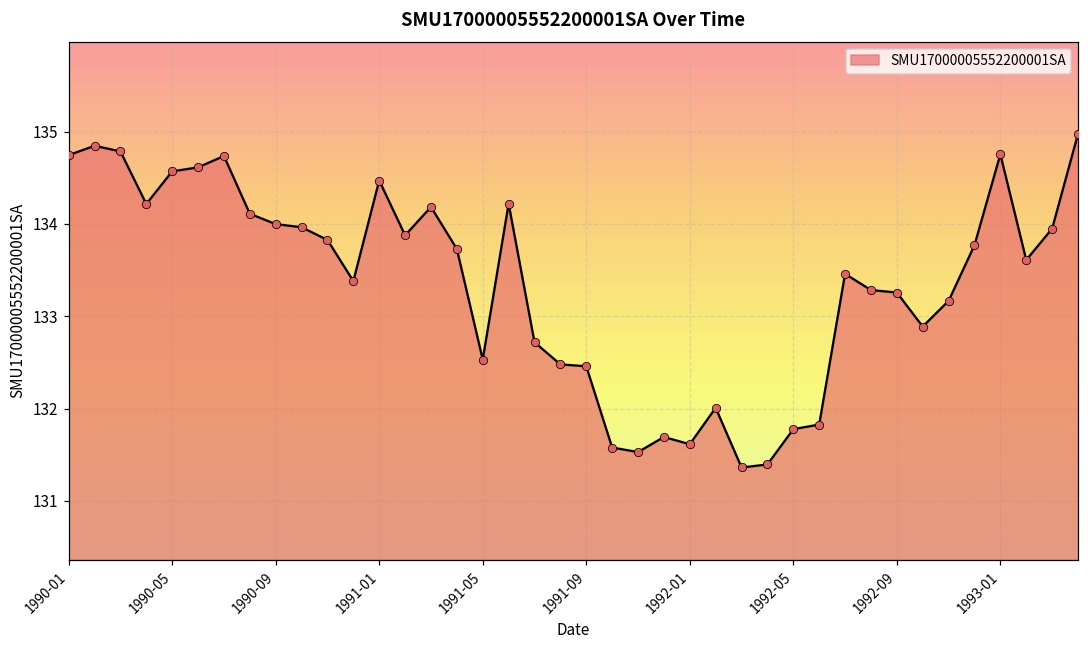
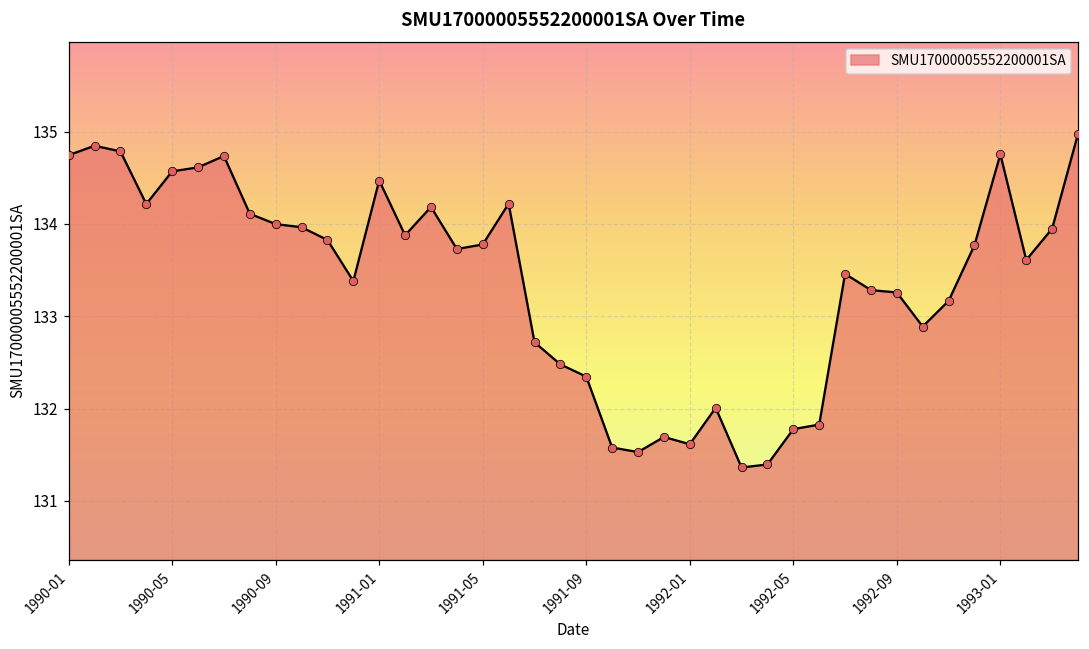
  {
    "1990-01": 134.7,
    "1990-05": 134.6,
    "1990-09": 134.0,
    "1991-01": 134.5,
-   "1991-05": 132.5,
-   "1991-09": 132.5,
+   "1991-05": 133.8,
+   "1991-09": 132.3,
    "1992-01": 131.6,
    "1992-05": 131.8,
    "1992-09": 133.3,
    "1993-01": 134.8
  }
